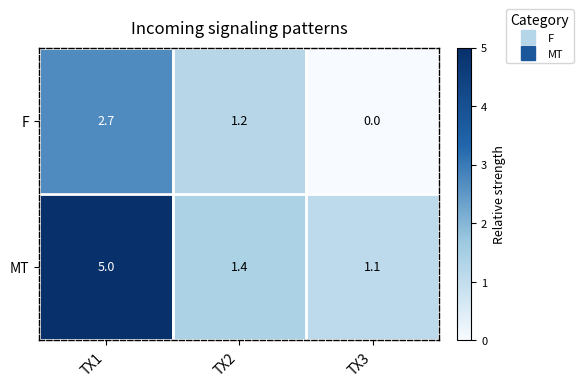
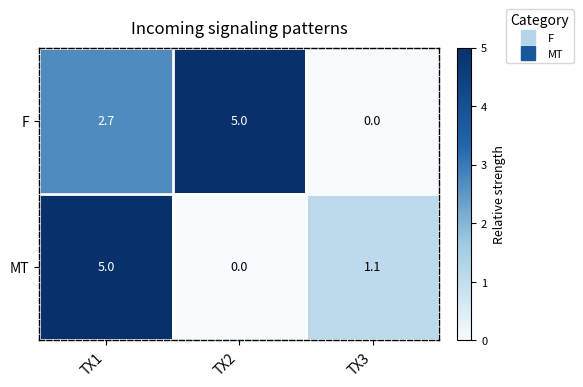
  {
    "F": {
      "TX1": 2.7,
-     "TX2": 1.2,
+     "TX2": 5.0,
      "TX3": 0.0
    },
    "MT": {
      "TX1": 5.0,
-     "TX2": 1.4,
+     "TX2": 0.0,
      "TX3": 1.1
    }
  }
